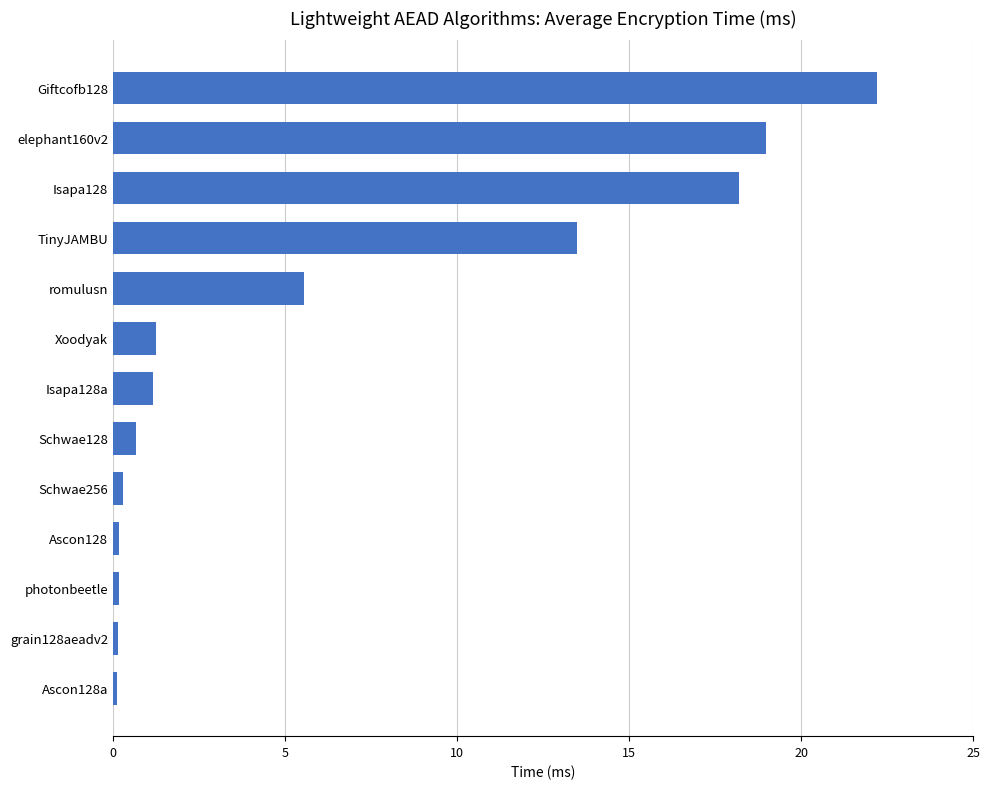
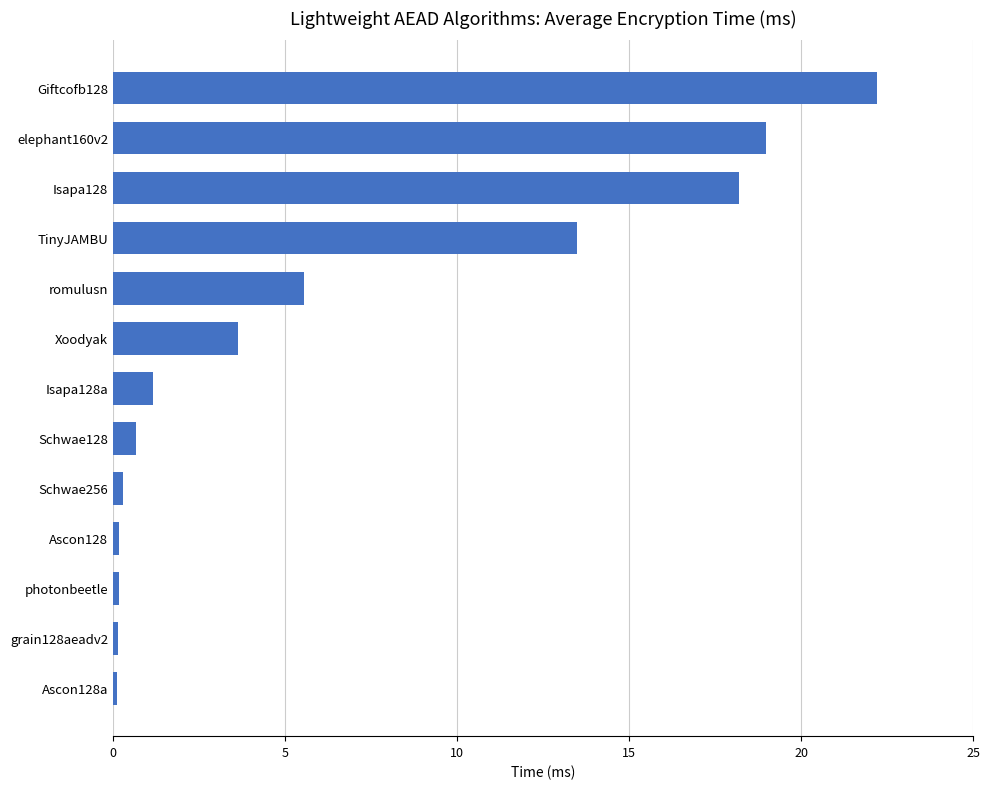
  {
    "Giftcofb128": 22.2,
    "elephant160v2": 19.0,
    "Isapa128": 18.2,
    "TinyJAMBU": 13.5,
    "romulusn": 5.6,
-   "Xoodyak": 1.3,
+   "Xoodyak": 3.6,
    "Isapa128a": 1.2,
    "Schwae128": 0.7,
    "Schwae256": 0.3,
    "Ascon128": 0.2,
    "photonbeetle": 0.2,
    "grain128aeadv2": 0.2,
    "Ascon128a": 0.1
  }
